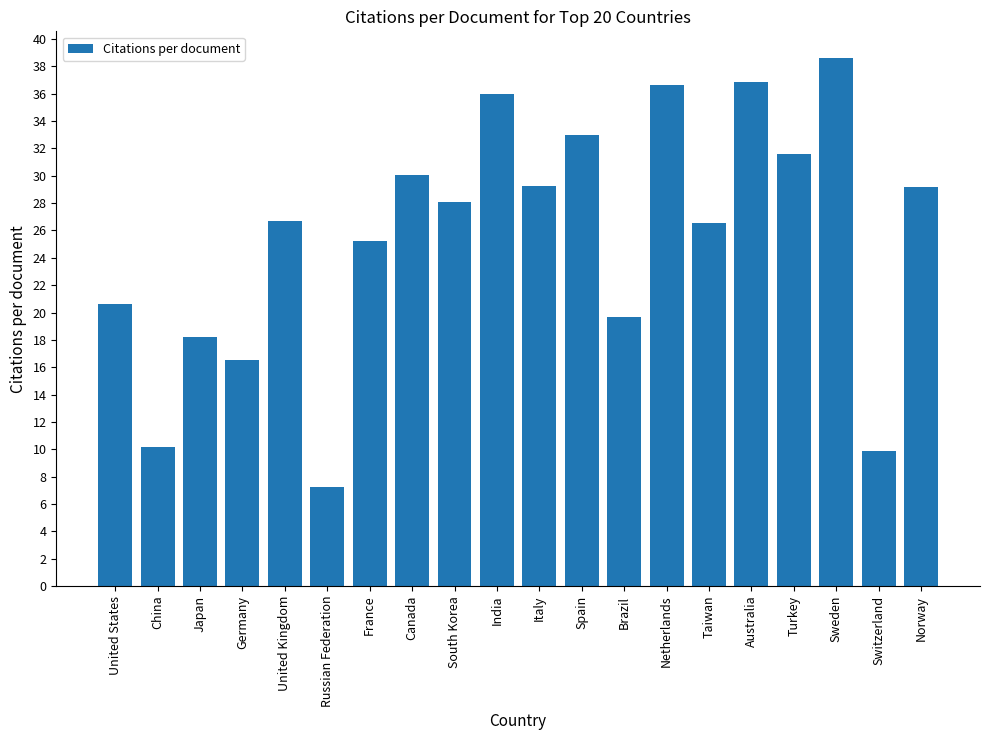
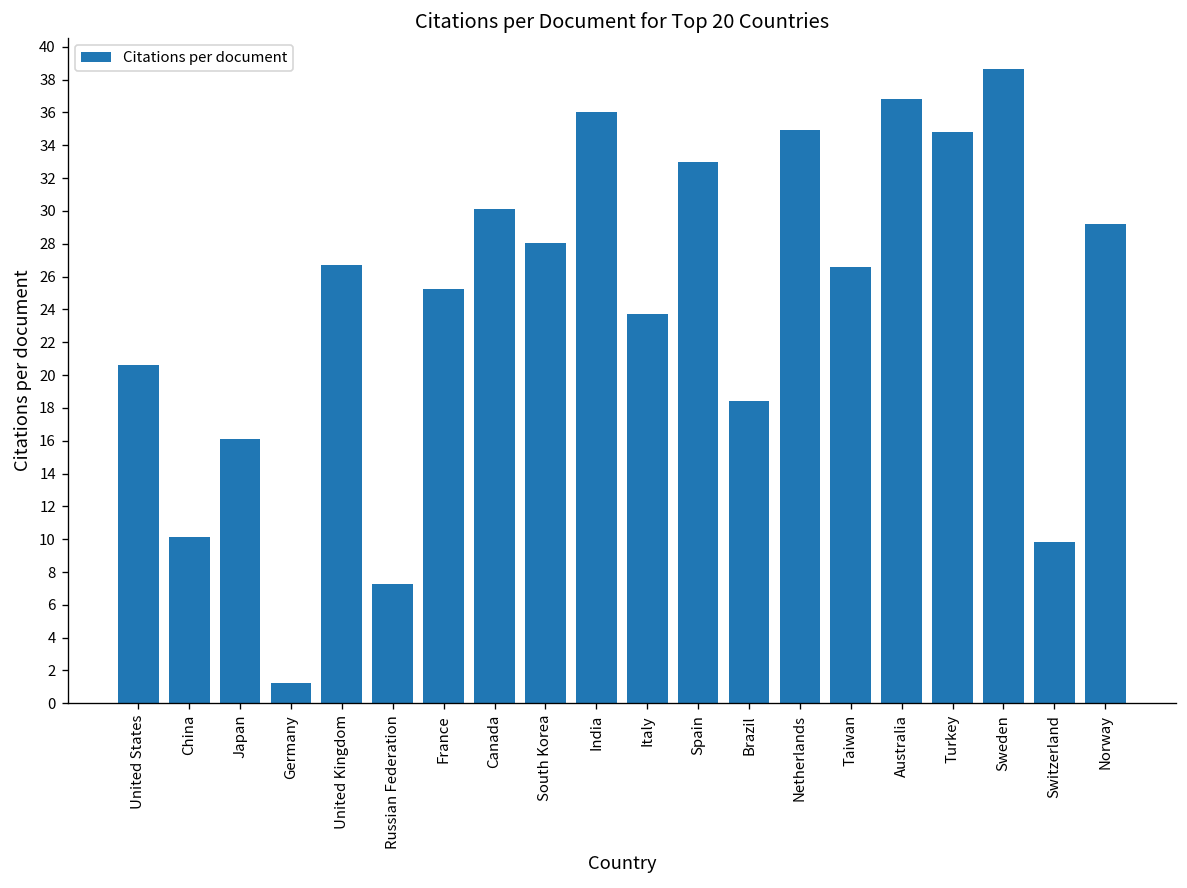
  {
    "United States": 20.6,
    "China": 10.1,
-   "Japan": 18.2,
-   "Germany": 16.5,
+   "Japan": 16.1,
+   "Germany": 1.3,
    "United Kingdom": 26.7,
    "Russian Federation": 7.3,
    "France": 25.2,
    "Canada": 30.1,
    "South Korea": 28.1,
    "India": 36.0,
-   "Italy": 29.3,
+   "Italy": 23.8,
    "Spain": 33.0,
-   "Brazil": 19.7,
-   "Netherlands": 36.7,
+   "Brazil": 18.4,
+   "Netherlands": 35.0,
    "Taiwan": 26.6,
    "Australia": 36.9,
-   "Turkey": 31.6,
+   "Turkey": 34.8,
    "Sweden": 38.6,
    "Switzerland": 9.9,
    "Norway": 29.2
  }
